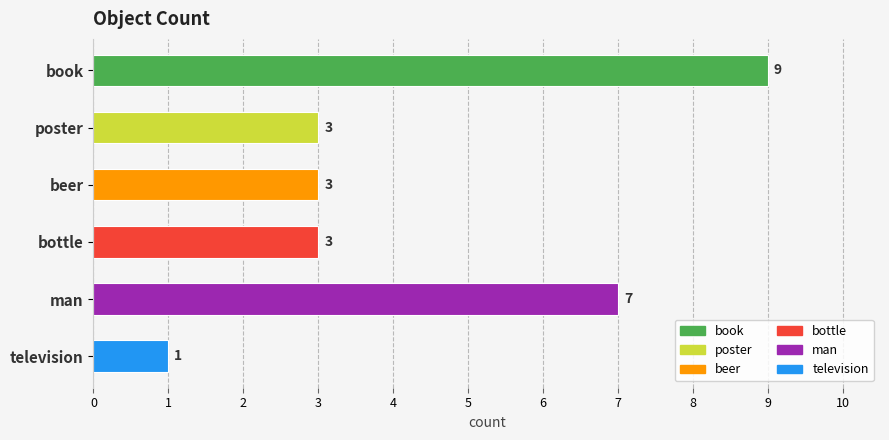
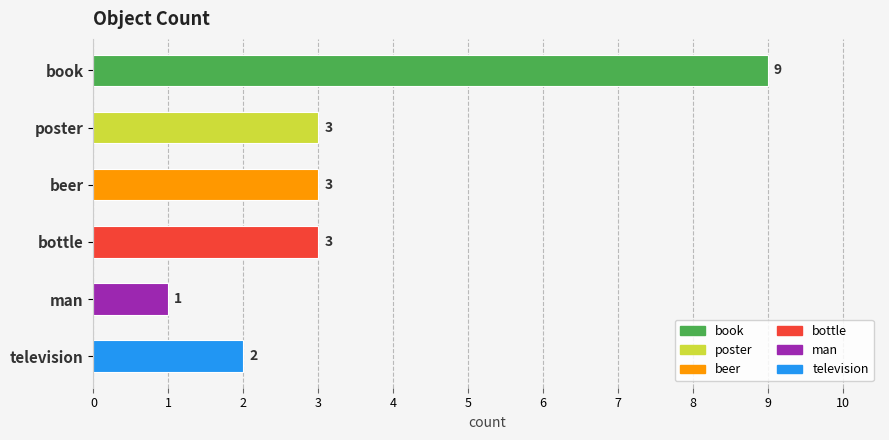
  {
    "book": 9,
    "poster": 3,
    "beer": 3,
    "bottle": 3,
-   "man": 7,
-   "television": 1
+   "man": 1,
+   "television": 2
  }
